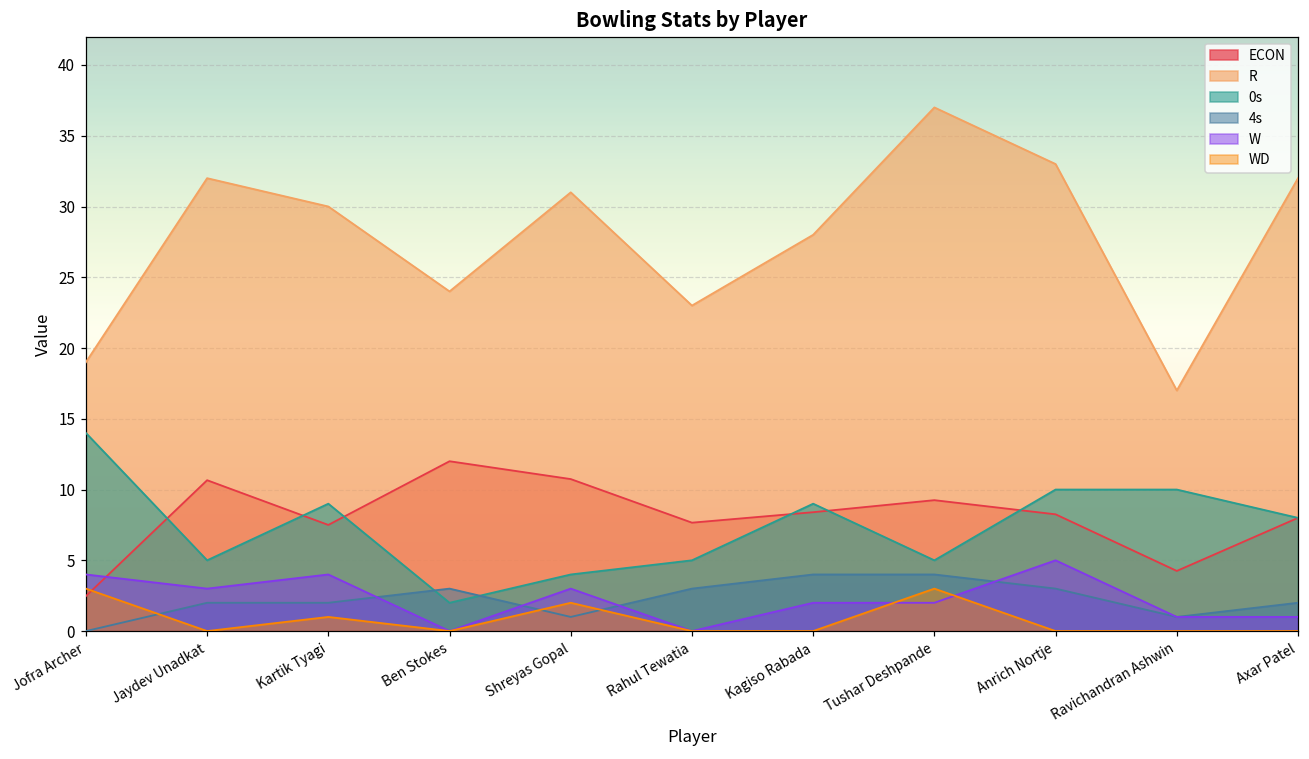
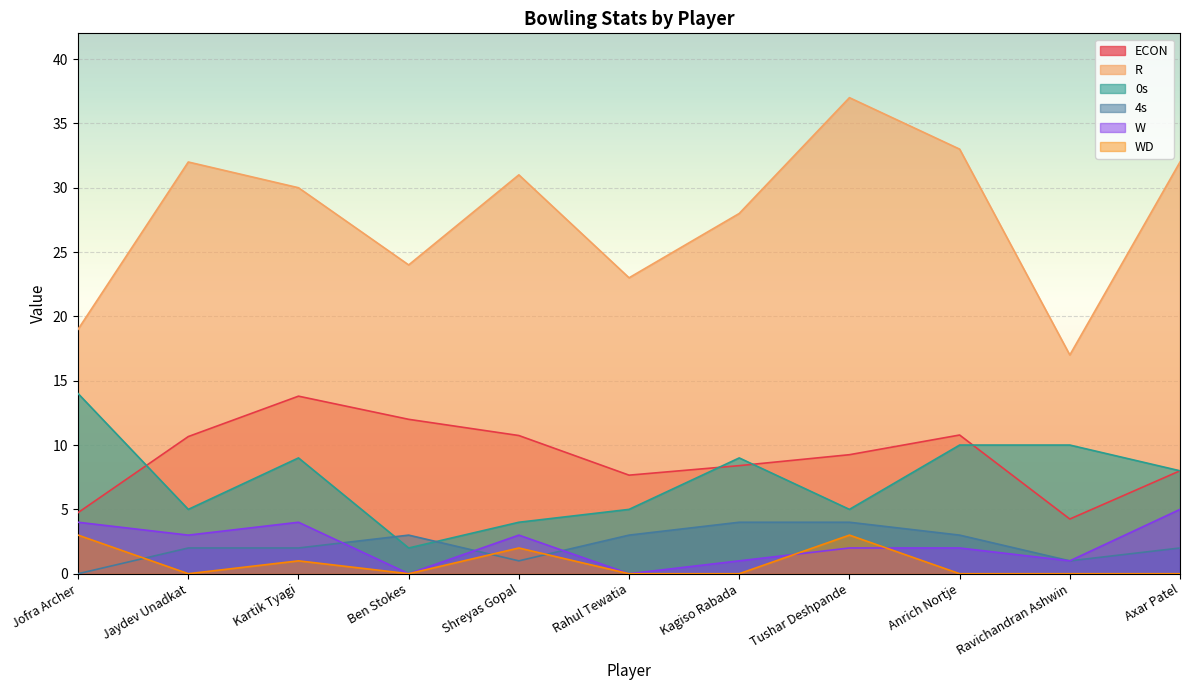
  {
    "ECON": {
-     "Jofra Archer": 2.5,
+     "Jofra Archer": 4.8,
      "Jaydev Unadkat": 10.7,
-     "Kartik Tyagi": 7.5,
+     "Kartik Tyagi": 13.8,
      "Ben Stokes": 12.0,
      "Shreyas Gopal": 10.7,
      "Rahul Tewatia": 7.7,
      "Kagiso Rabada": 8.4,
      "Tushar Deshpande": 9.3,
-     "Anrich Nortje": 8.3,
+     "Anrich Nortje": 10.8,
      "Ravichandran Ashwin": 4.3
    },
    "W": {
      "Jofra Archer": 4,
      "Jaydev Unadkat": 3,
      "Kartik Tyagi": 4,
      "Shreyas Gopal": 3,
-     "Kagiso Rabada": 2,
+     "Kagiso Rabada": 1,
      "Tushar Deshpande": 2,
-     "Anrich Nortje": 5,
-     "Axar Patel": 1
+     "Anrich Nortje": 2,
+     "Axar Patel": 5
    }
  }
